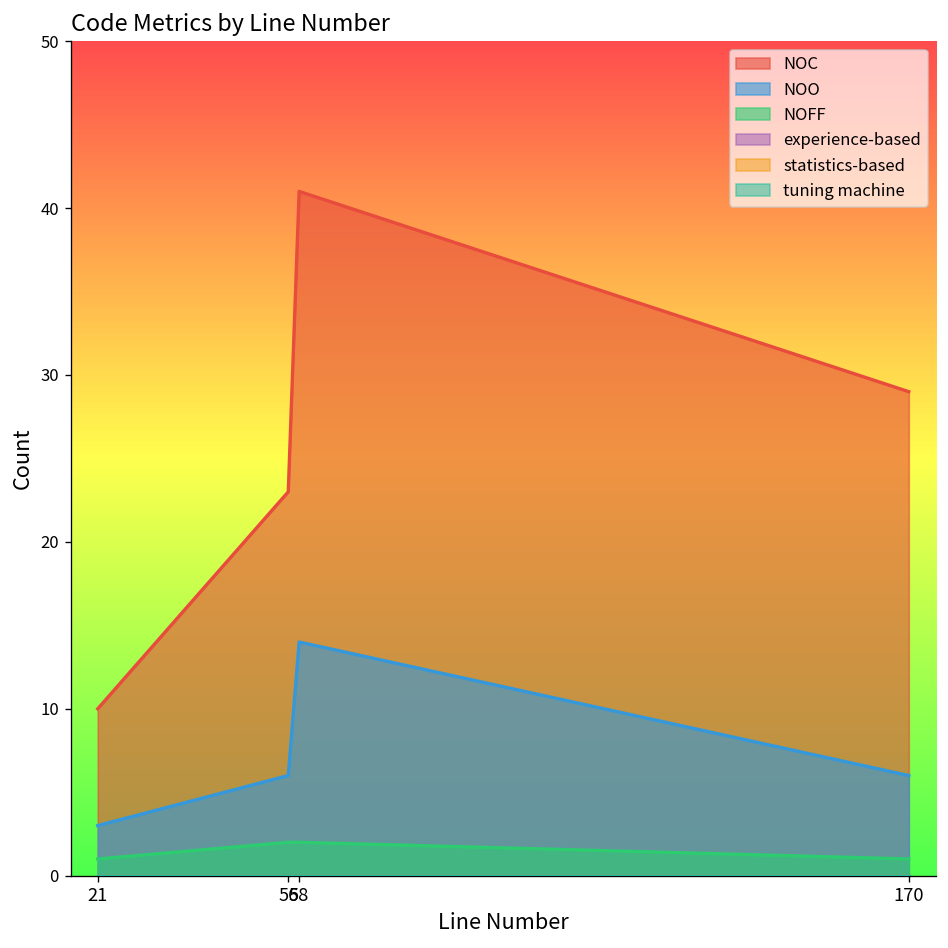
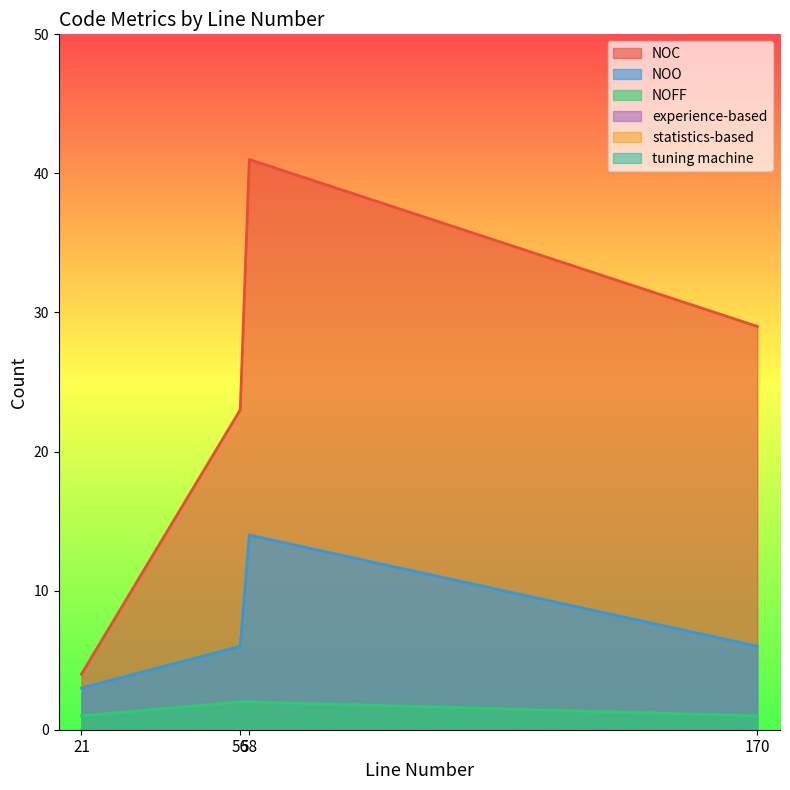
  {
    "NOC": {
-     "21": 10,
+     "21": 4,
      "170": 29
    },
    "NOO": {
      "21": 3,
      "170": 6
    }
  }
